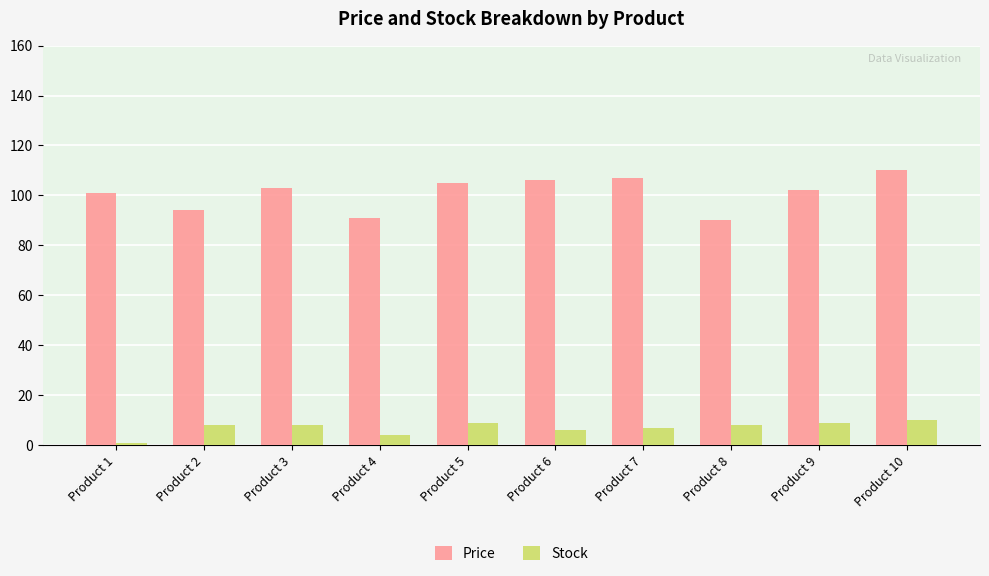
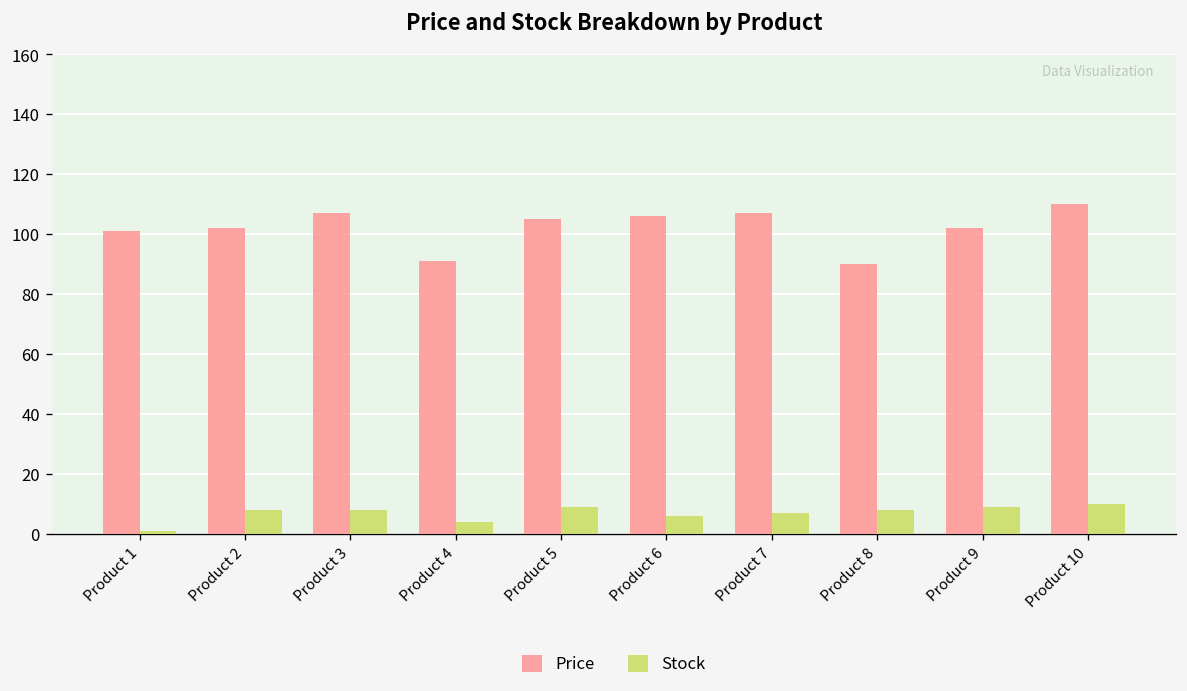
  {
    "Price": {
      "Product 1": 101,
-     "Product 2": 94,
-     "Product 3": 103,
+     "Product 2": 102,
+     "Product 3": 107,
      "Product 4": 91,
      "Product 5": 105,
      "Product 6": 106,
      "Product 7": 107,
      "Product 8": 90,
      "Product 9": 102,
      "Product 10": 110
    },
    "Stock": {
      "Product 2": 8,
      "Product 3": 8,
      "Product 4": 4,
      "Product 5": 9,
      "Product 6": 6,
      "Product 7": 7,
      "Product 8": 8,
      "Product 9": 9,
      "Product 10": 10
    }
  }
